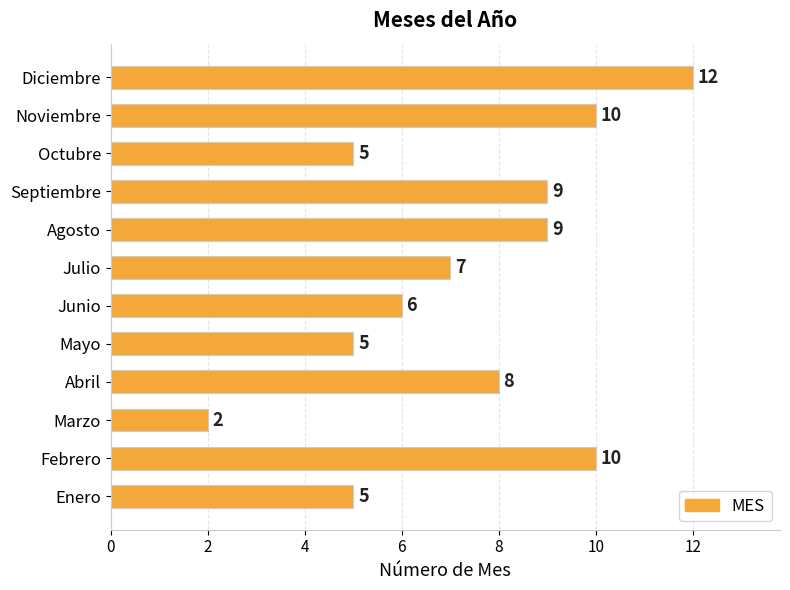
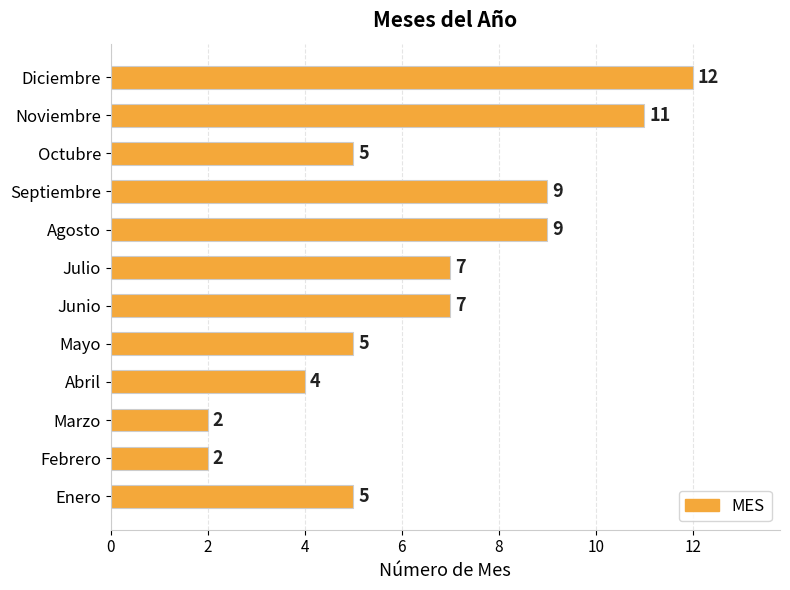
  {
    "Diciembre": 12,
-   "Noviembre": 10,
+   "Noviembre": 11,
    "Octubre": 5,
    "Septiembre": 9,
    "Agosto": 9,
    "Julio": 7,
-   "Junio": 6,
+   "Junio": 7,
    "Mayo": 5,
-   "Abril": 8,
+   "Abril": 4,
    "Marzo": 2,
-   "Febrero": 10,
+   "Febrero": 2,
    "Enero": 5
  }
